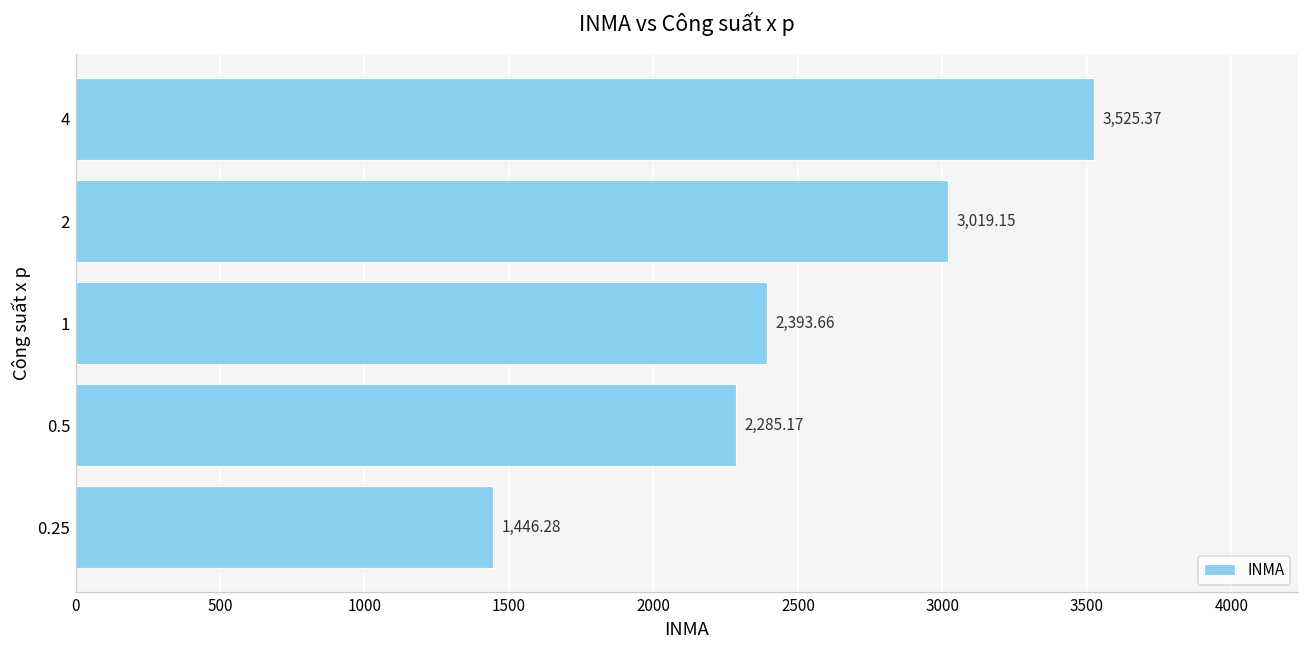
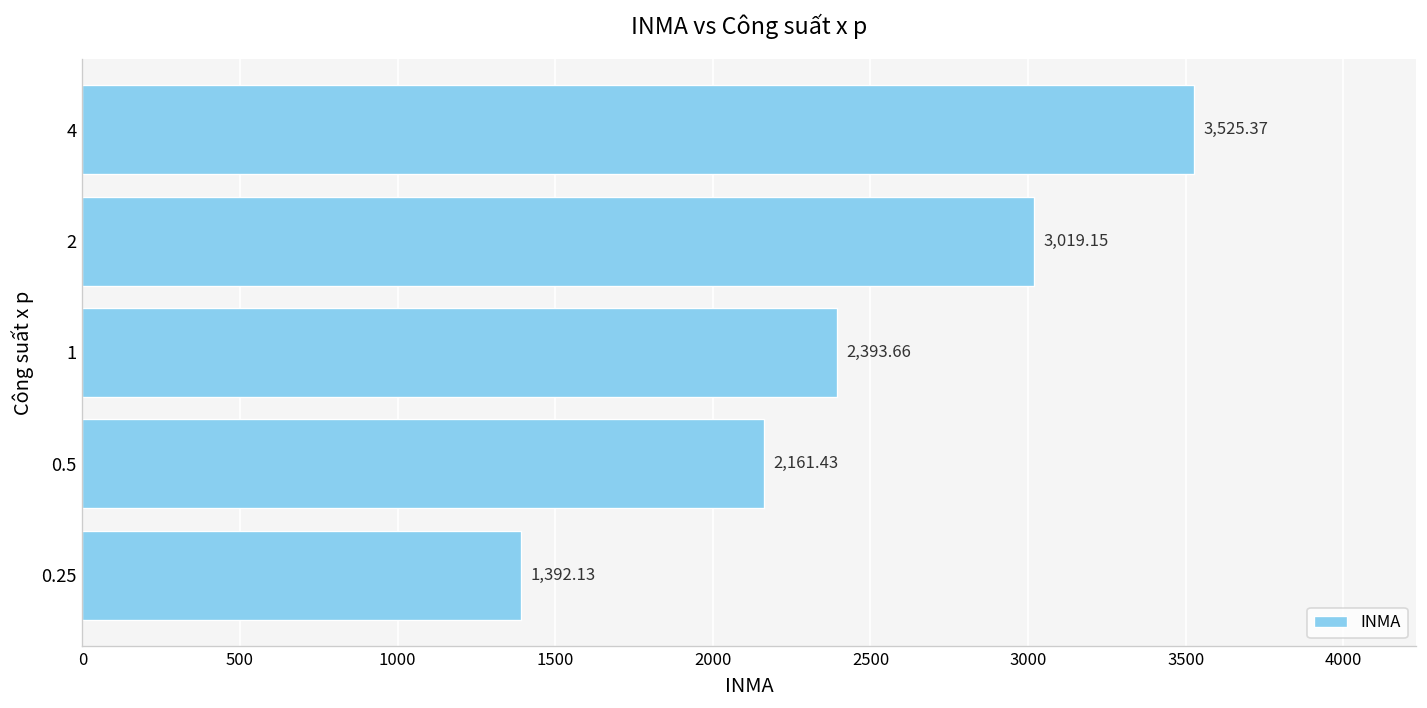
  {
    "4": "3,525.37",
    "2": "3,019.15",
    "1": "2,393.66",
-   "0.5": "2,285.17",
-   "0.25": "1,446.28"
+   "0.5": "2,161.43",
+   "0.25": "1,392.13"
  }
